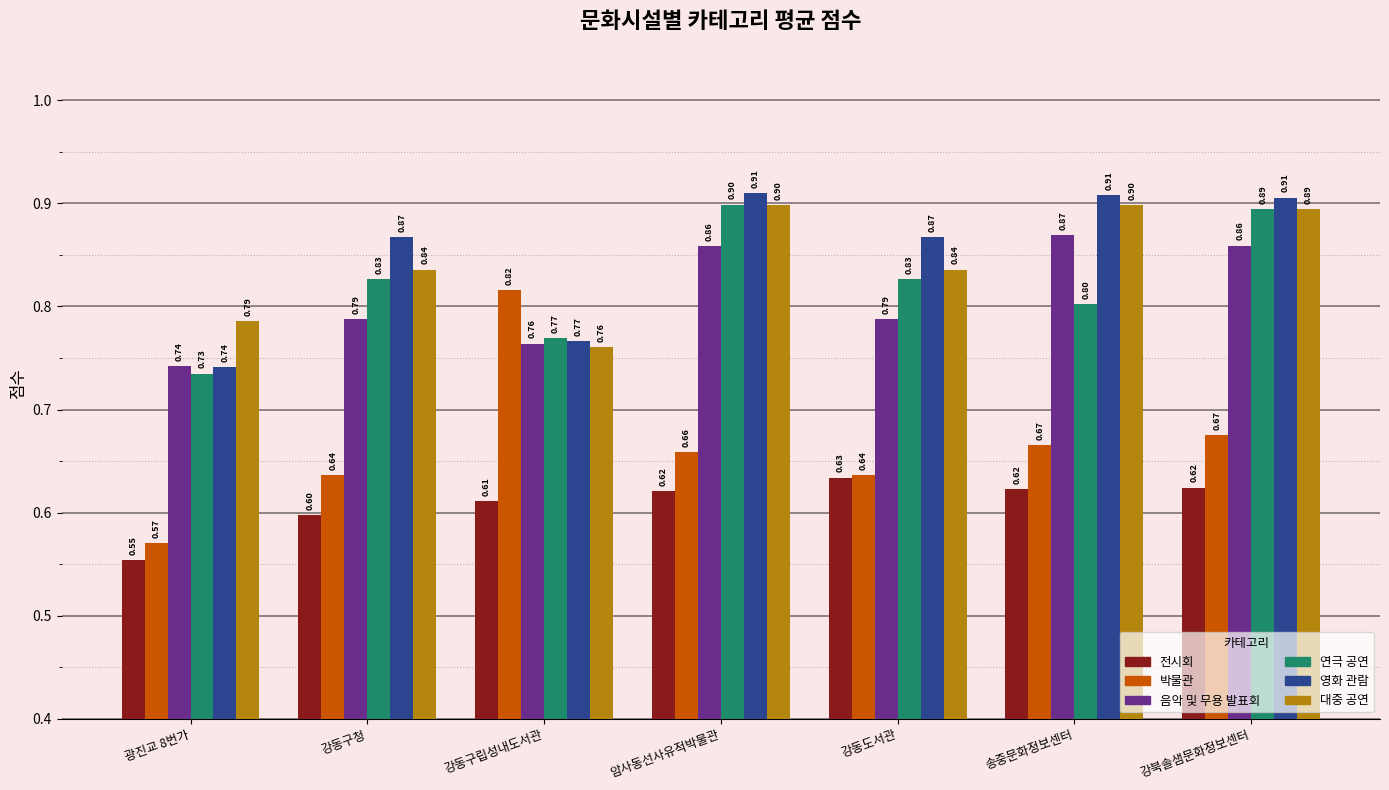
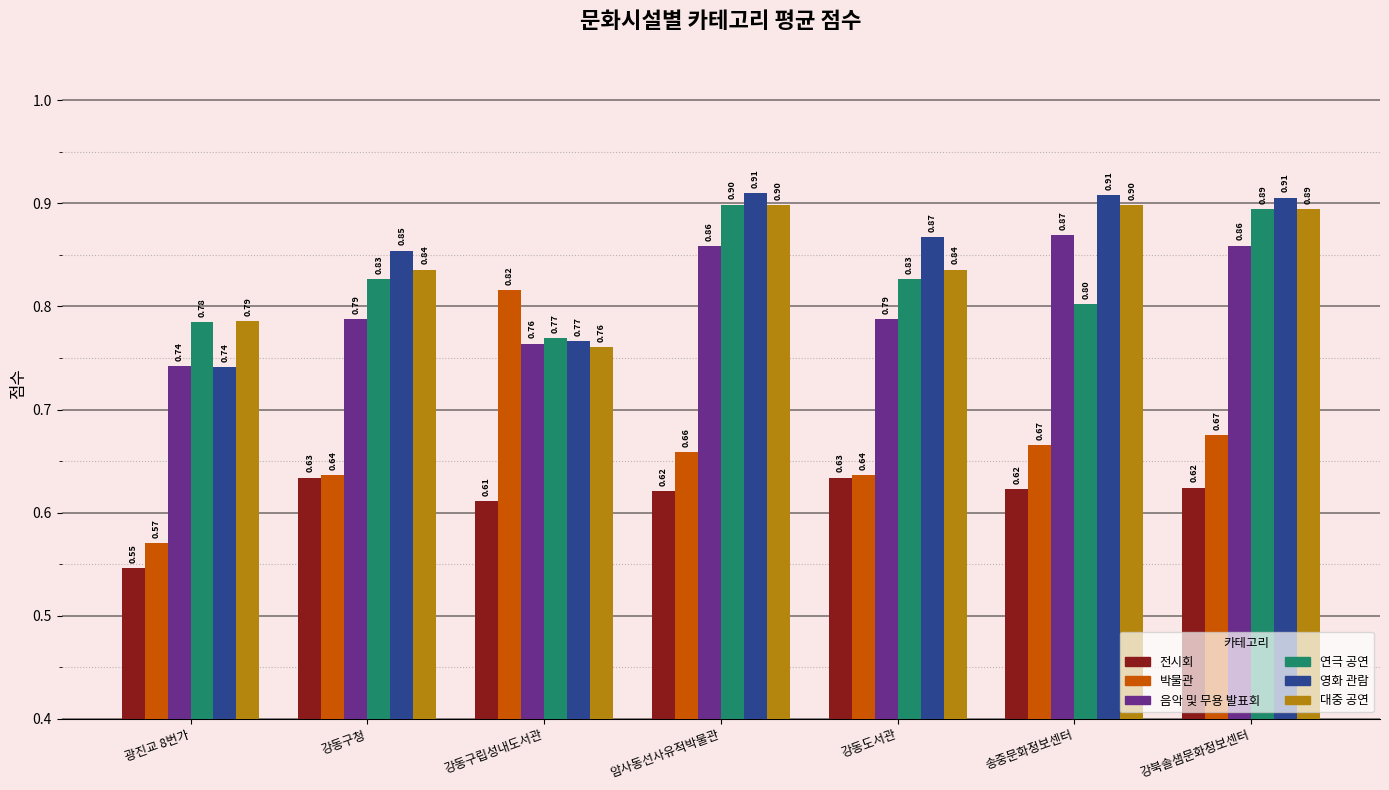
  {
    "전시회": {
-     "광진교 8번가": 0.554,
-     "강동구청": 0.60,
+     "광진교 8번가": 0.546,
+     "강동구청": 0.63,
      "강동구립성내도서관": 0.61,
      "암사동선사유적박물관": 0.62,
      "강동도서관": 0.63,
      "송중문화정보센터": 0.62,
      "강북솔샘문화정보센터": 0.62
    },
    "음악 및 무용 발표회": {
      "광진교 8번가": 0.74,
      "강동구청": 0.79,
      "강동구립성내도서관": 0.76,
      "암사동선사유적박물관": 0.86,
      "강동도서관": 0.79,
      "송중문화정보센터": 0.87,
      "강북솔샘문화정보센터": 0.86
    },
    "연극 공연": {
-     "광진교 8번가": 0.73,
+     "광진교 8번가": 0.78,
      "강동구청": 0.83,
      "강동구립성내도서관": 0.77,
      "암사동선사유적박물관": 0.90,
      "강동도서관": 0.83,
      "송중문화정보센터": 0.80,
      "강북솔샘문화정보센터": 0.89
    },
    "영화 관람": {
      "광진교 8번가": 0.74,
-     "강동구청": 0.87,
+     "강동구청": 0.85,
      "강동구립성내도서관": 0.77,
      "암사동선사유적박물관": 0.91,
      "강동도서관": 0.87,
      "송중문화정보센터": 0.91,
      "강북솔샘문화정보센터": 0.91
    }
  }
